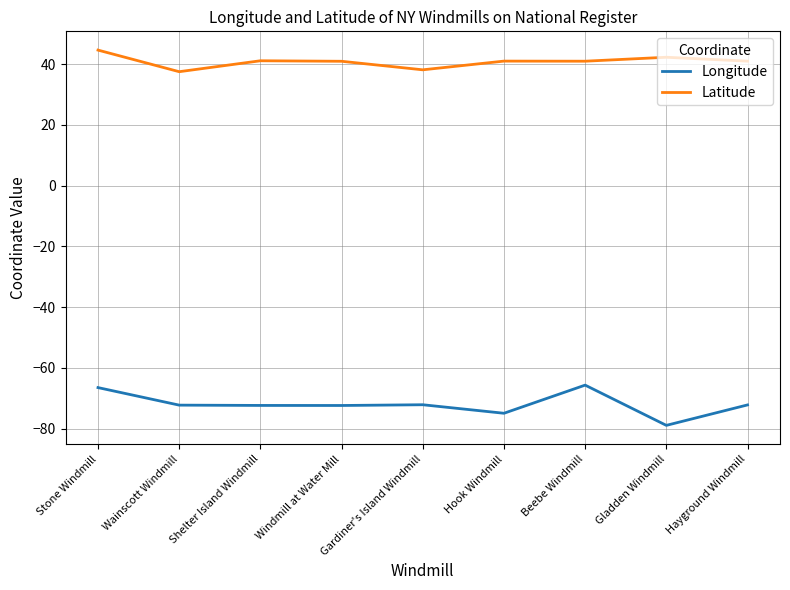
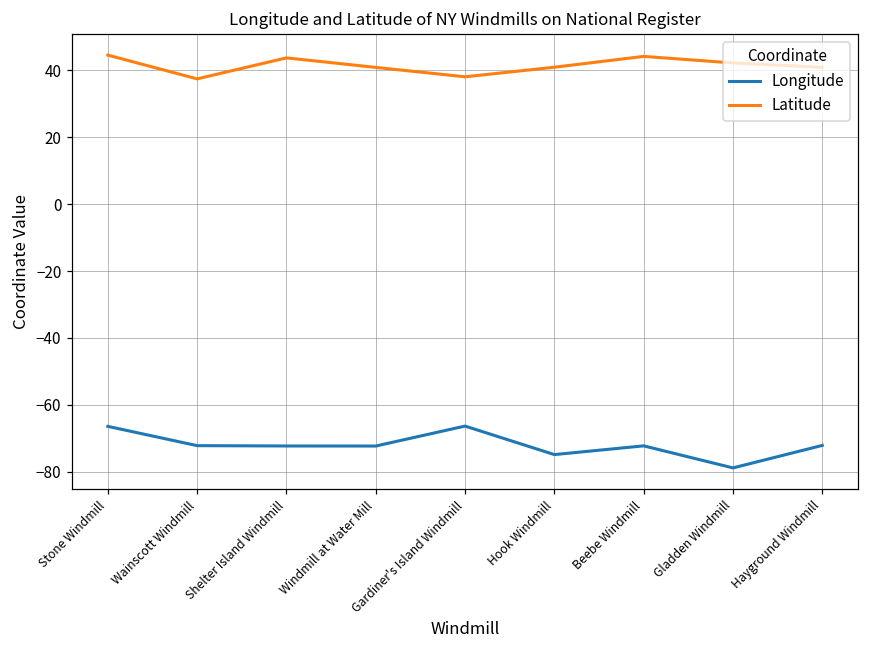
  {
    "Longitude": {
      "Stone Windmill": -66,
      "Wainscott Windmill": -72,
      "Shelter Island Windmill": -72,
      "Windmill at Water Mill": -72,
-     "Gardiner's Island Windmill": -72,
+     "Gardiner's Island Windmill": -66,
      "Hook Windmill": -75,
-     "Beebe Windmill": -66,
+     "Beebe Windmill": -72,
      "Gladden Windmill": -79,
      "Hayground Windmill": -72
    },
    "Latitude": {
      "Stone Windmill": 45,
      "Wainscott Windmill": 37,
-     "Shelter Island Windmill": 41,
+     "Shelter Island Windmill": 44,
      "Windmill at Water Mill": 41,
      "Gardiner's Island Windmill": 38,
      "Hook Windmill": 41,
-     "Beebe Windmill": 41
+     "Beebe Windmill": 44
    }
  }
